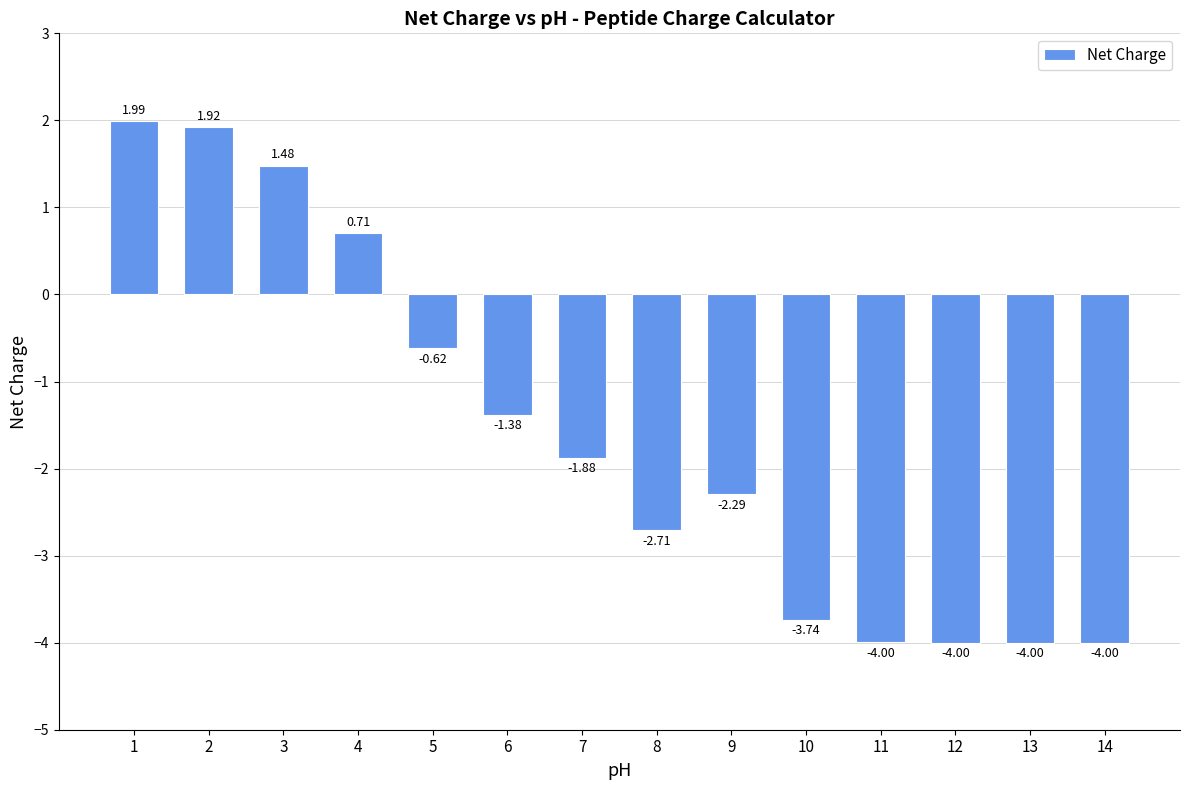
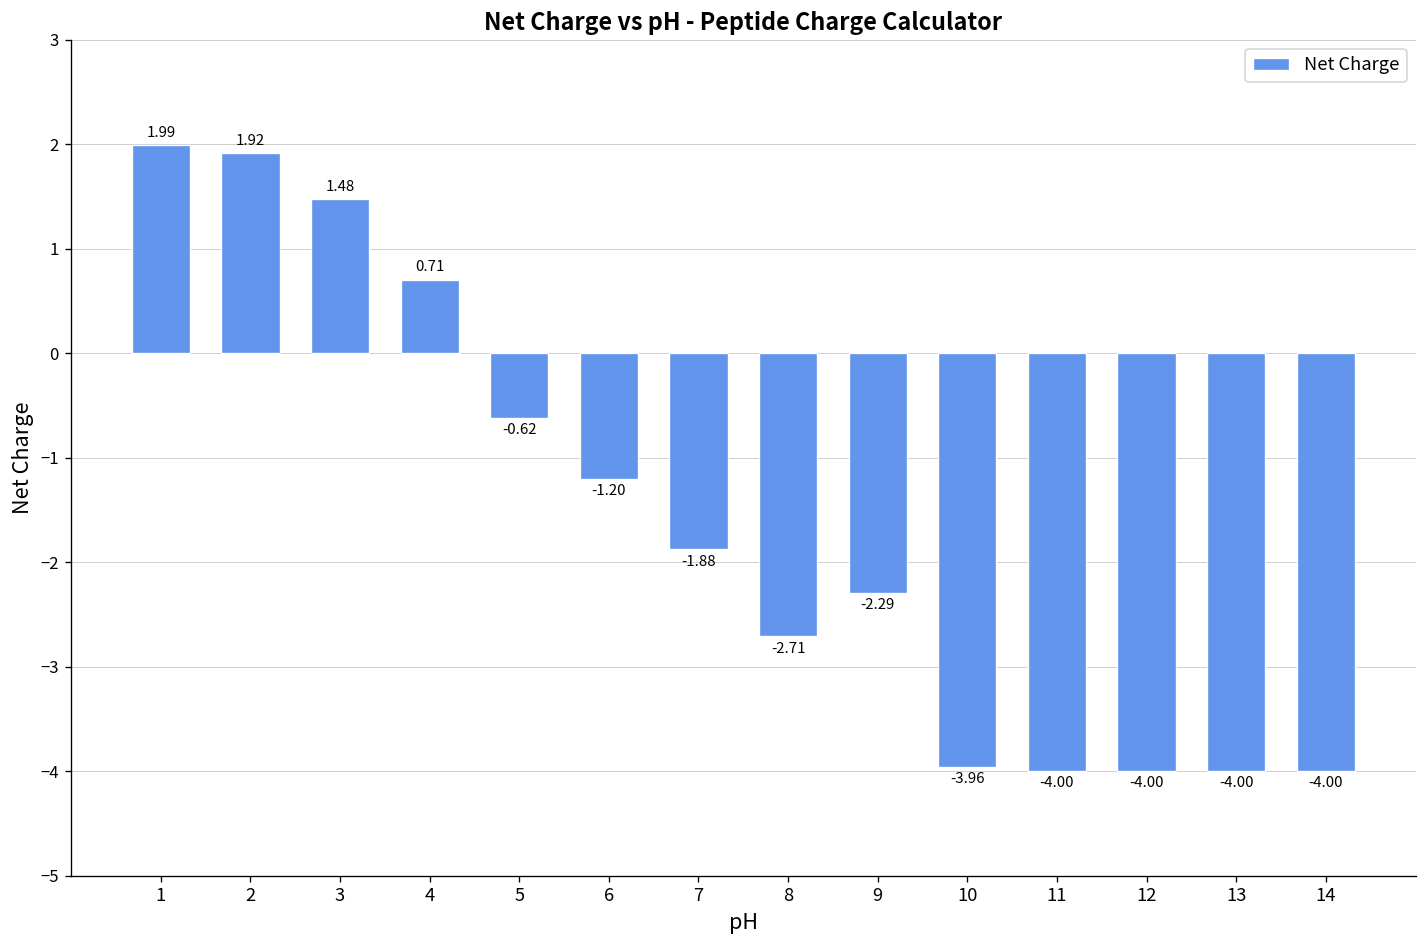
  {
    "1": 1.99,
    "2": 1.92,
    "3": 1.48,
    "4": 0.71,
    "5": -0.62,
-   "6": -1.38,
+   "6": -1.20,
    "7": -1.88,
    "8": -2.71,
    "9": -2.29,
-   "10": -3.74,
+   "10": -3.96,
    "11": -4.00,
    "12": -4.00,
    "13": -4.00,
    "14": -4.00
  }
